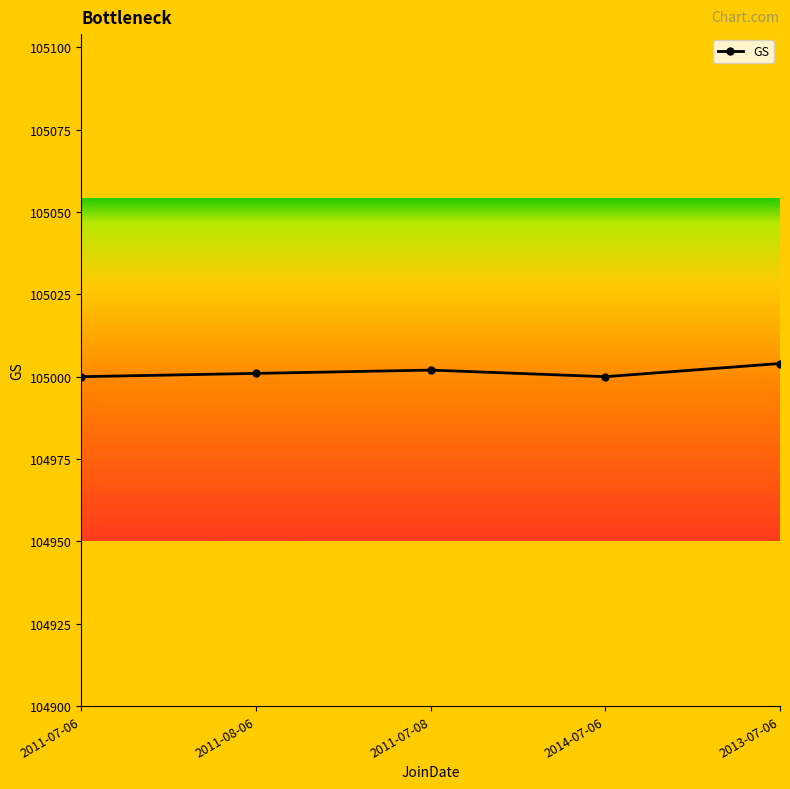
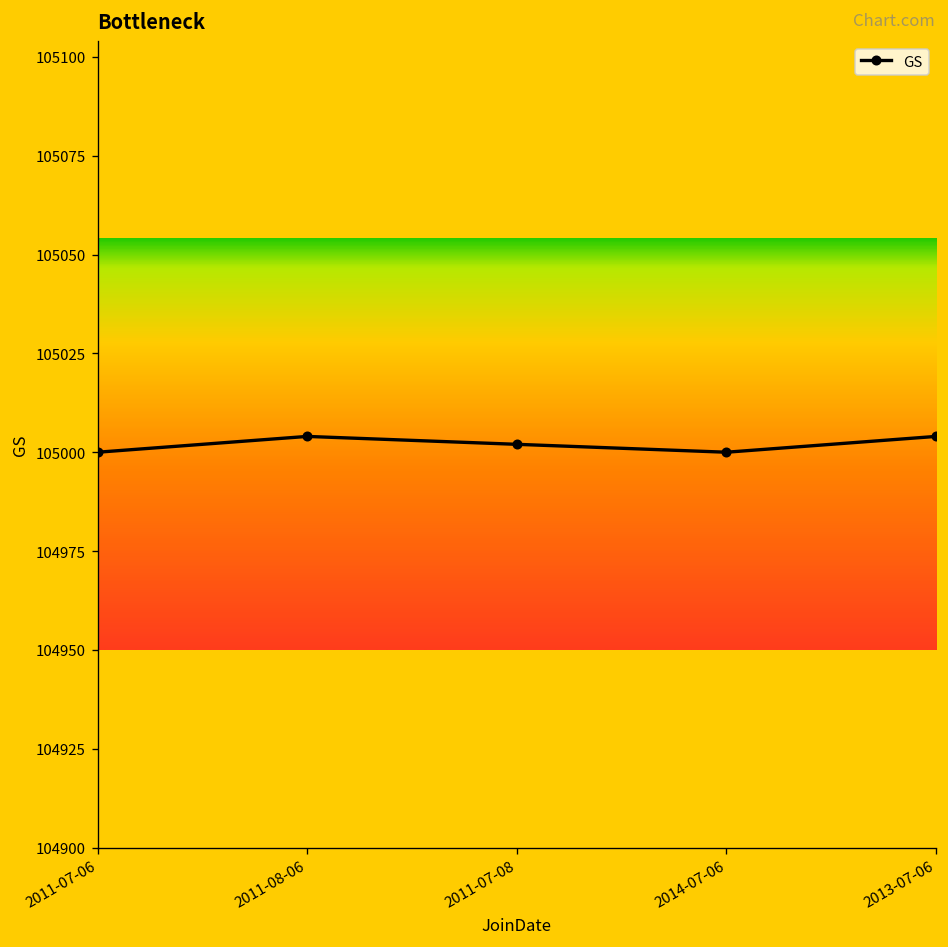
  {
    "2011-07-06": 105000,
-   "2011-08-06": 105001,
+   "2011-08-06": 105004,
    "2011-07-08": 105002,
    "2014-07-06": 105000,
    "2013-07-06": 105004
  }
